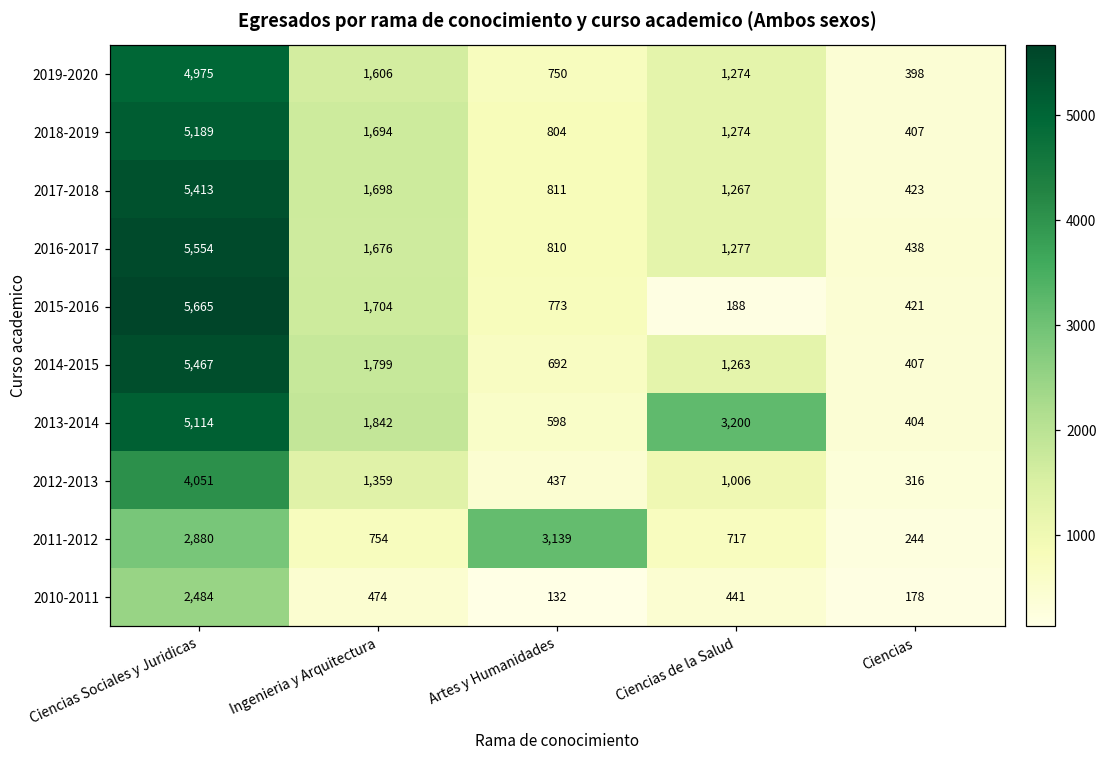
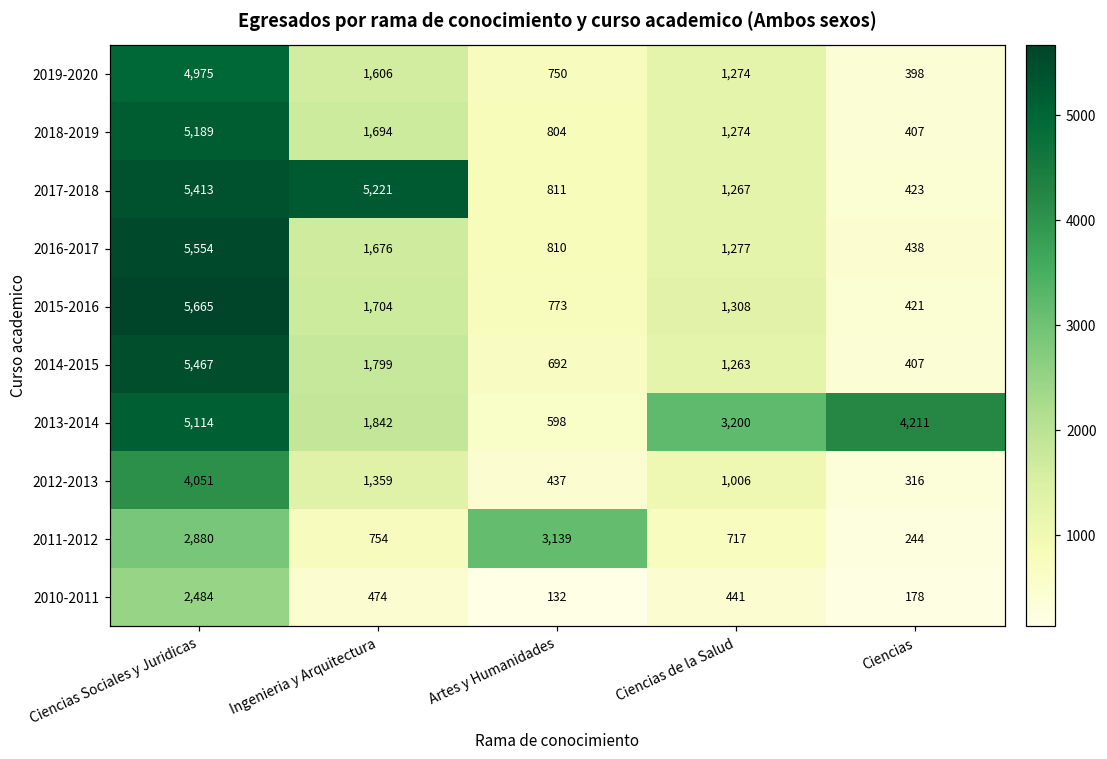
  {
    "2019-2020": {
      "Ciencias Sociales y Juridicas": "4,975",
      "Ingenieria y Arquitectura": "1,606",
      "Artes y Humanidades": "750",
      "Ciencias de la Salud": "1,274",
      "Ciencias": "398"
    },
    "2018-2019": {
      "Ciencias Sociales y Juridicas": "5,189",
      "Ingenieria y Arquitectura": "1,694",
      "Artes y Humanidades": "804",
      "Ciencias de la Salud": "1,274",
      "Ciencias": "407"
    },
    "2017-2018": {
      "Ciencias Sociales y Juridicas": "5,413",
-     "Ingenieria y Arquitectura": "1,698",
+     "Ingenieria y Arquitectura": "5,221",
      "Artes y Humanidades": "811",
      "Ciencias de la Salud": "1,267",
      "Ciencias": "423"
    },
    "2016-2017": {
      "Ciencias Sociales y Juridicas": "5,554",
      "Ingenieria y Arquitectura": "1,676",
      "Artes y Humanidades": "810",
      "Ciencias de la Salud": "1,277",
      "Ciencias": "438"
    },
    "2015-2016": {
      "Ciencias Sociales y Juridicas": "5,665",
      "Ingenieria y Arquitectura": "1,704",
      "Artes y Humanidades": "773",
-     "Ciencias de la Salud": "188",
+     "Ciencias de la Salud": "1,308",
      "Ciencias": "421"
    },
    "2014-2015": {
      "Ciencias Sociales y Juridicas": "5,467",
      "Ingenieria y Arquitectura": "1,799",
      "Artes y Humanidades": "692",
      "Ciencias de la Salud": "1,263",
      "Ciencias": "407"
    },
    "2013-2014": {
      "Ciencias Sociales y Juridicas": "5,114",
      "Ingenieria y Arquitectura": "1,842",
      "Artes y Humanidades": "598",
      "Ciencias de la Salud": "3,200",
-     "Ciencias": "404"
+     "Ciencias": "4,211"
    },
    "2012-2013": {
      "Ciencias Sociales y Juridicas": "4,051",
      "Ingenieria y Arquitectura": "1,359",
      "Artes y Humanidades": "437",
      "Ciencias de la Salud": "1,006",
      "Ciencias": "316"
    },
    "2011-2012": {
      "Ciencias Sociales y Juridicas": "2,880",
      "Ingenieria y Arquitectura": "754",
      "Artes y Humanidades": "3,139",
      "Ciencias de la Salud": "717",
      "Ciencias": "244"
    },
    "2010-2011": {
      "Ciencias Sociales y Juridicas": "2,484",
      "Ingenieria y Arquitectura": "474",
      "Artes y Humanidades": "132",
      "Ciencias de la Salud": "441",
      "Ciencias": "178"
    }
  }
